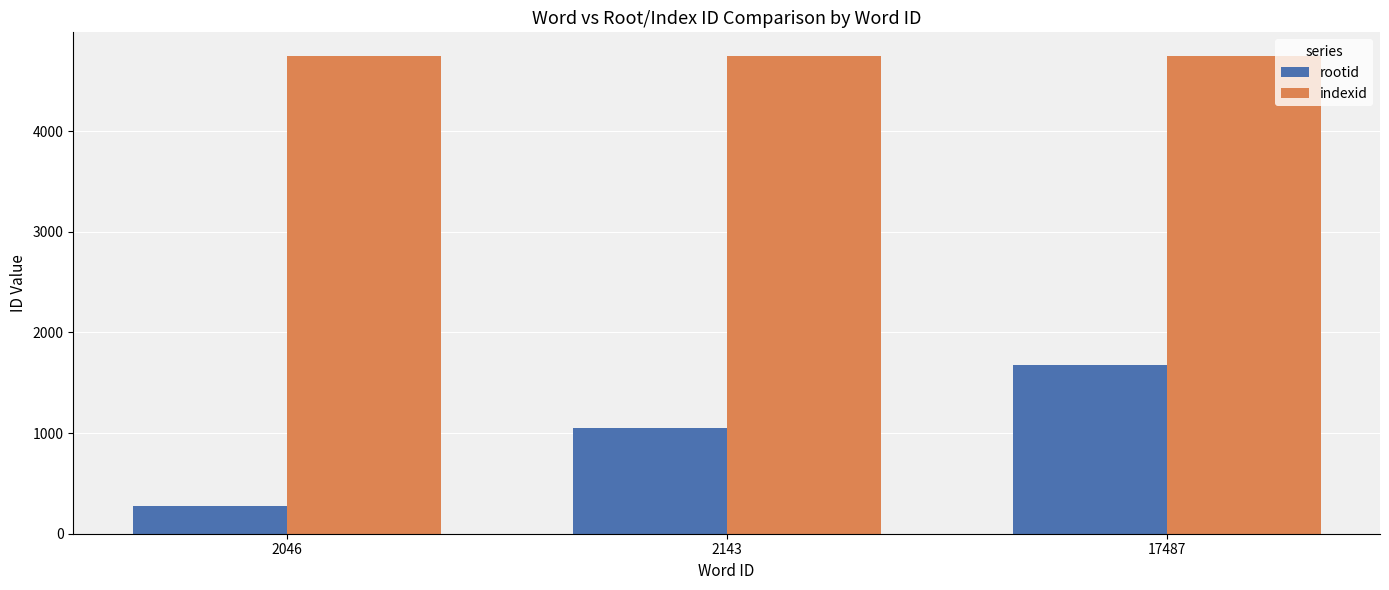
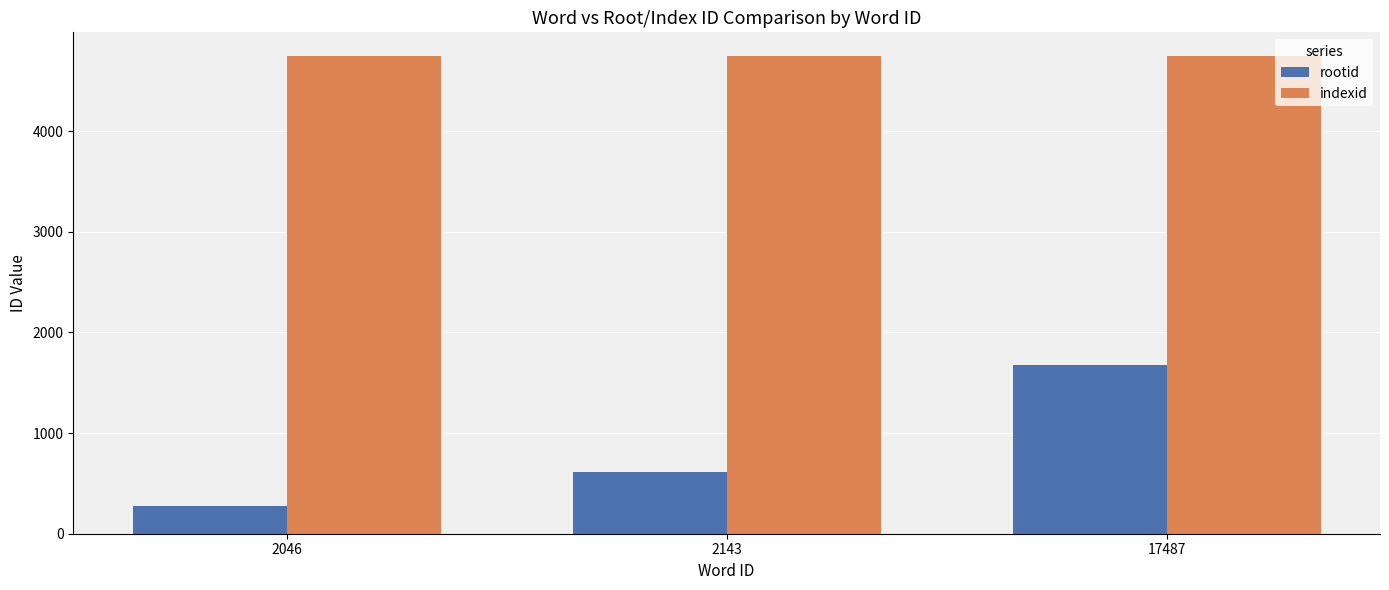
  {
    "rootid": {
      "2046": 280,
-     "2143": 1050,
+     "2143": 620,
      "17487": 1680
    },
    "indexid": {
      "2046": 4740,
      "2143": 4740,
      "17487": 4740
    }
  }
